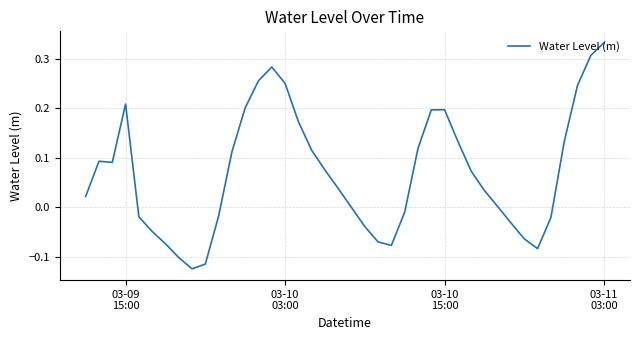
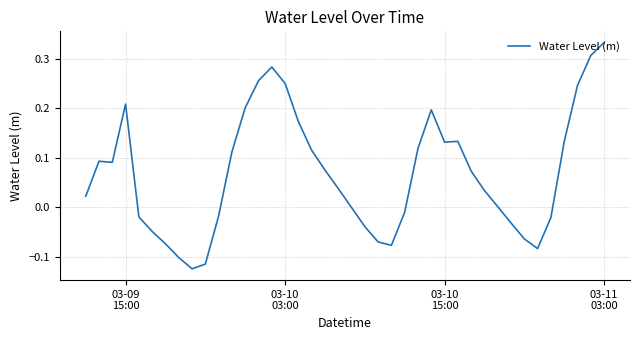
  {
    "03-09 15:00": 0.21,
    "03-10 03:00": 0.25,
-   "03-10 15:00": 0.20,
+   "03-10 15:00": 0.13,
    "03-11 03:00": 0.33
  }
